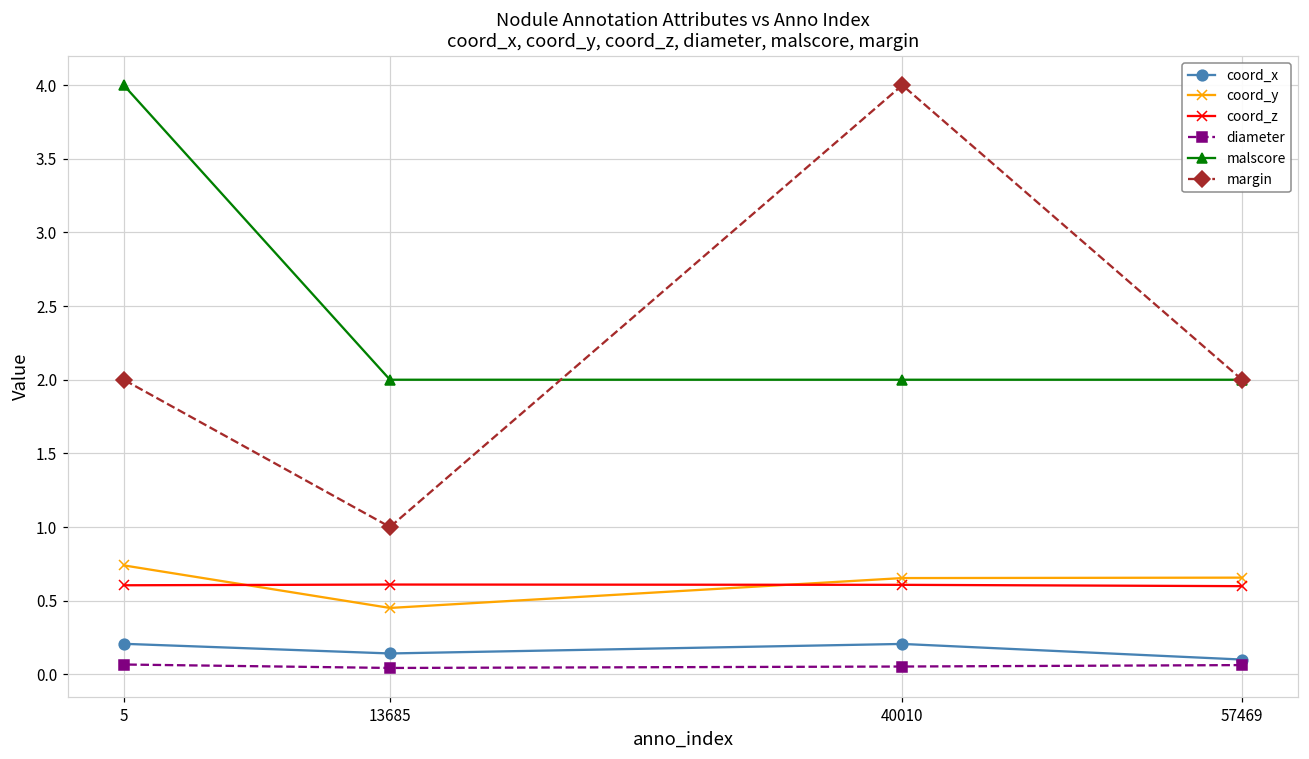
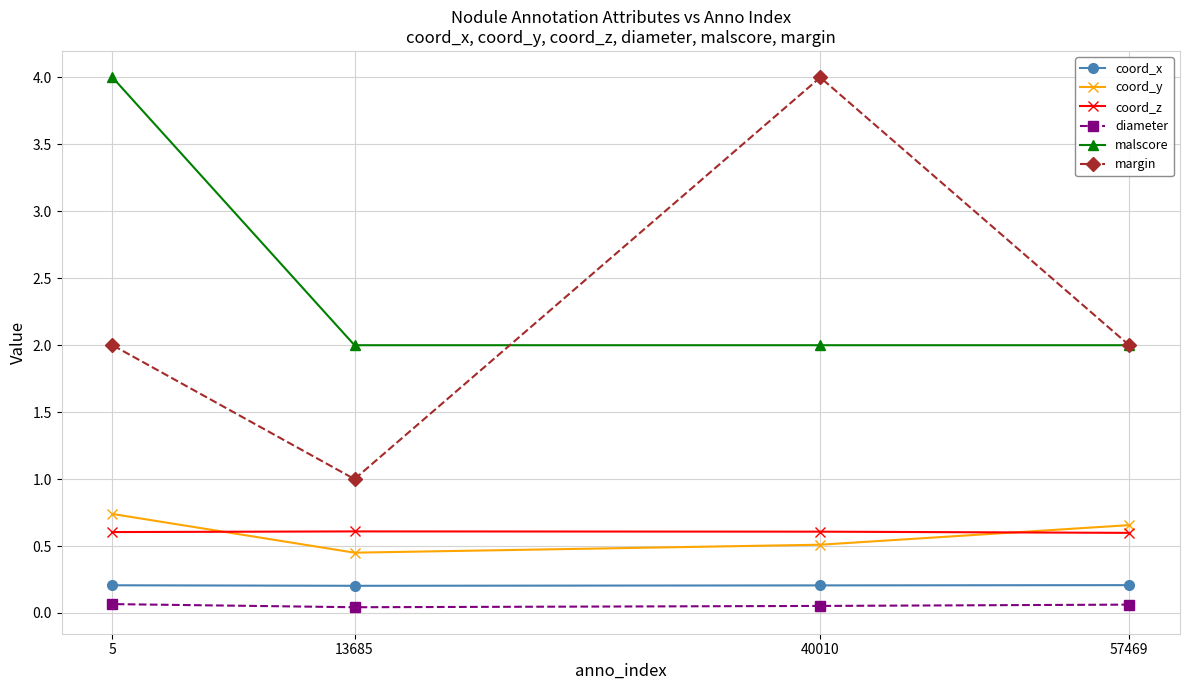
  {
    "coord_x": {
      "5": 0.21,
-     "13685": 0.14,
+     "13685": 0.20,
      "40010": 0.21,
-     "57469": 0.10
+     "57469": 0.21
    },
    "coord_y": {
      "5": 0.74,
      "13685": 0.45,
-     "40010": 0.65,
+     "40010": 0.51,
      "57469": 0.66
    },
    "coord_z": {
      "5": 0.60,
      "13685": 0.61,
      "40010": 0.61,
      "57469": 0.60
    },
    "diameter": {
      "5": 0.07,
      "13685": 0.04,
      "40010": 0.05,
      "57469": 0.06
    },
    "malscore": {
      "5": 4.00,
      "13685": 2.00,
      "40010": 2.00
    },
    "margin": {
      "5": 2.00,
      "13685": 1.00,
      "40010": 4.00
    }
  }
